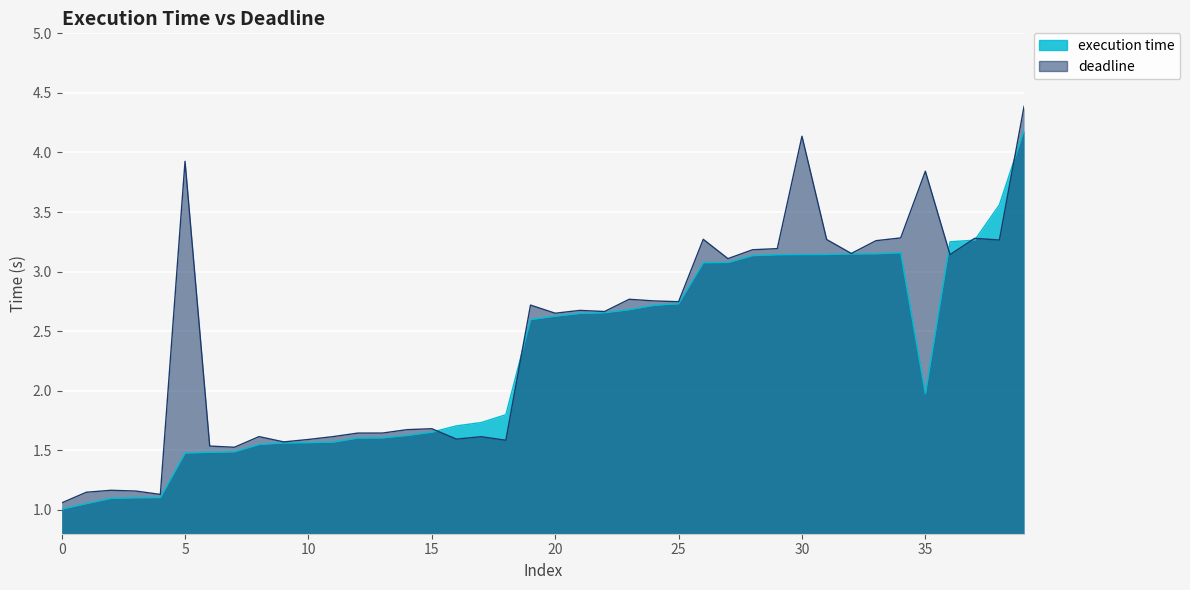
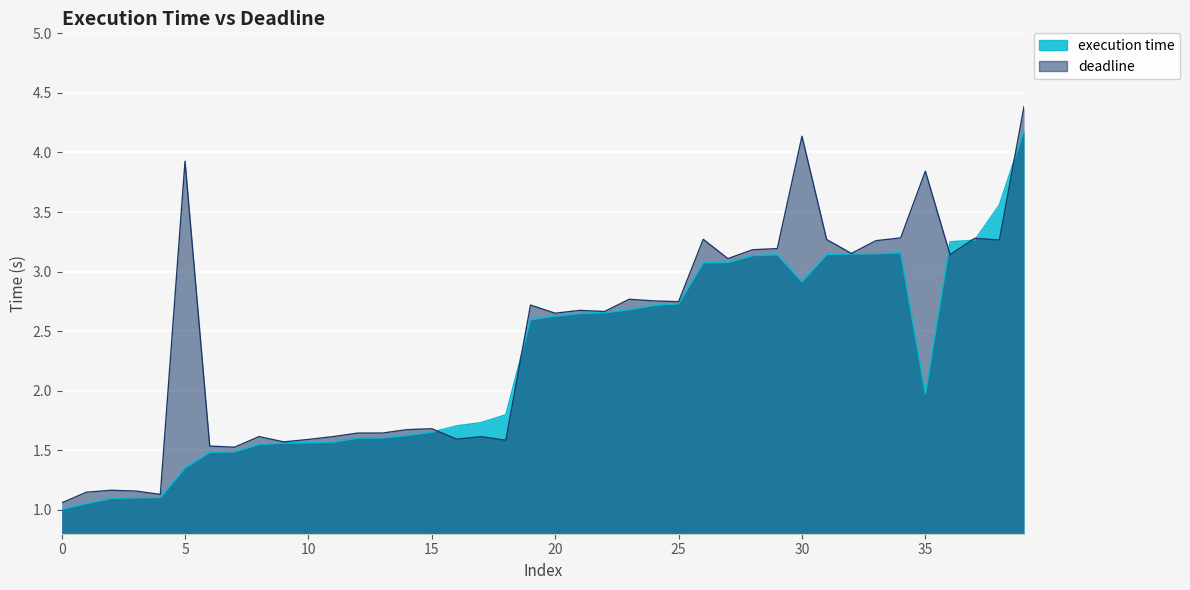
  {
    "execution time": {
      "0": 1.01,
-     "5": 1.48,
+     "5": 1.35,
      "10": 1.57,
      "15": 1.65,
      "20": 2.63,
-     "30": 3.14,
+     "30": 2.92,
      "35": 1.98
    },
    "deadline": {
      "0": 1.06,
      "5": 3.93,
      "10": 1.59,
      "15": 1.68,
      "20": 2.65,
      "30": 4.14,
      "35": 3.84
    }
  }
